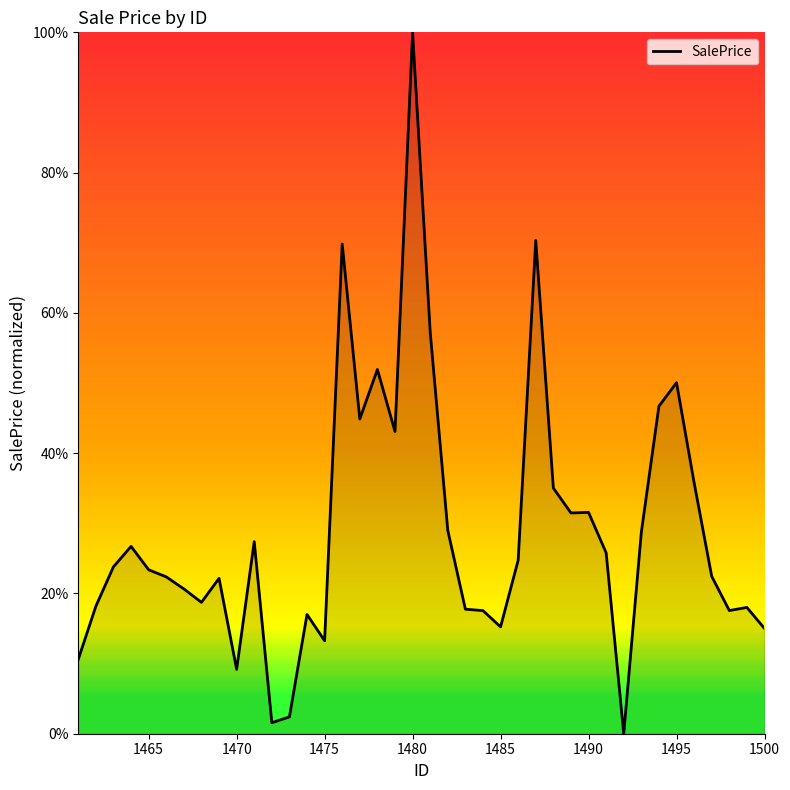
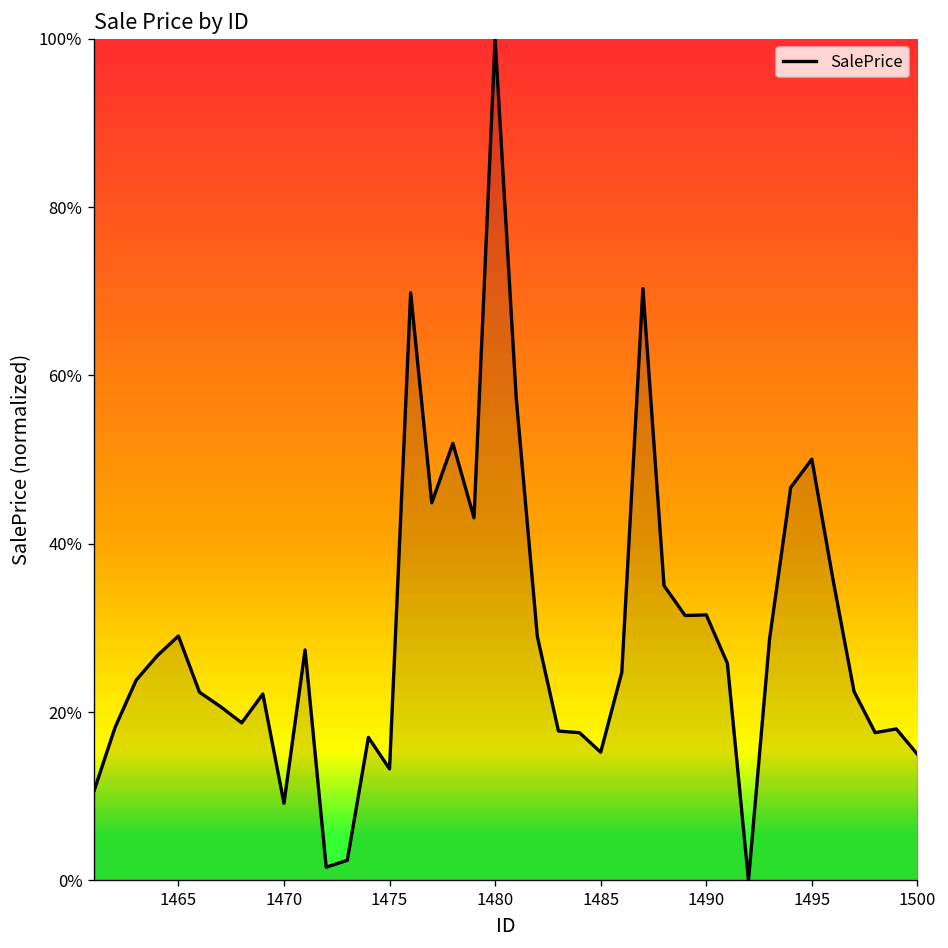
  {
-   "1465": "23%",
+   "1465": "29%",
    "1470": "9%",
    "1475": "13%",
    "1480": "100%",
    "1485": "15%",
    "1490": "32%",
    "1495": "50%",
    "1500": "15%"
  }
